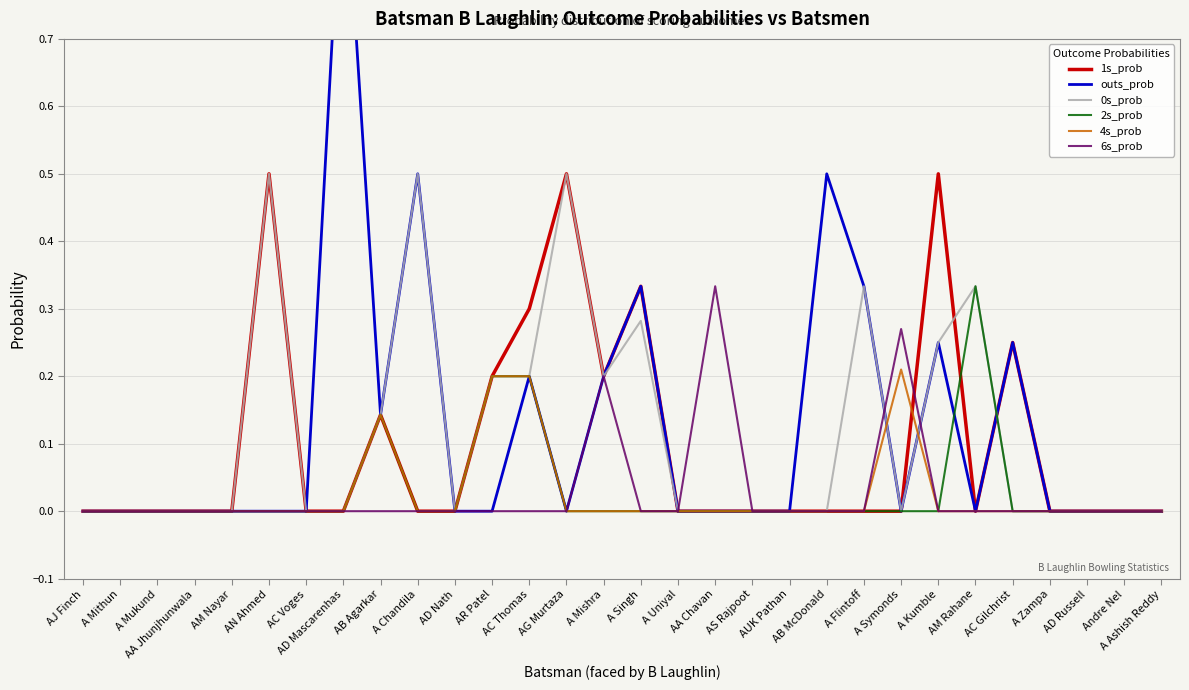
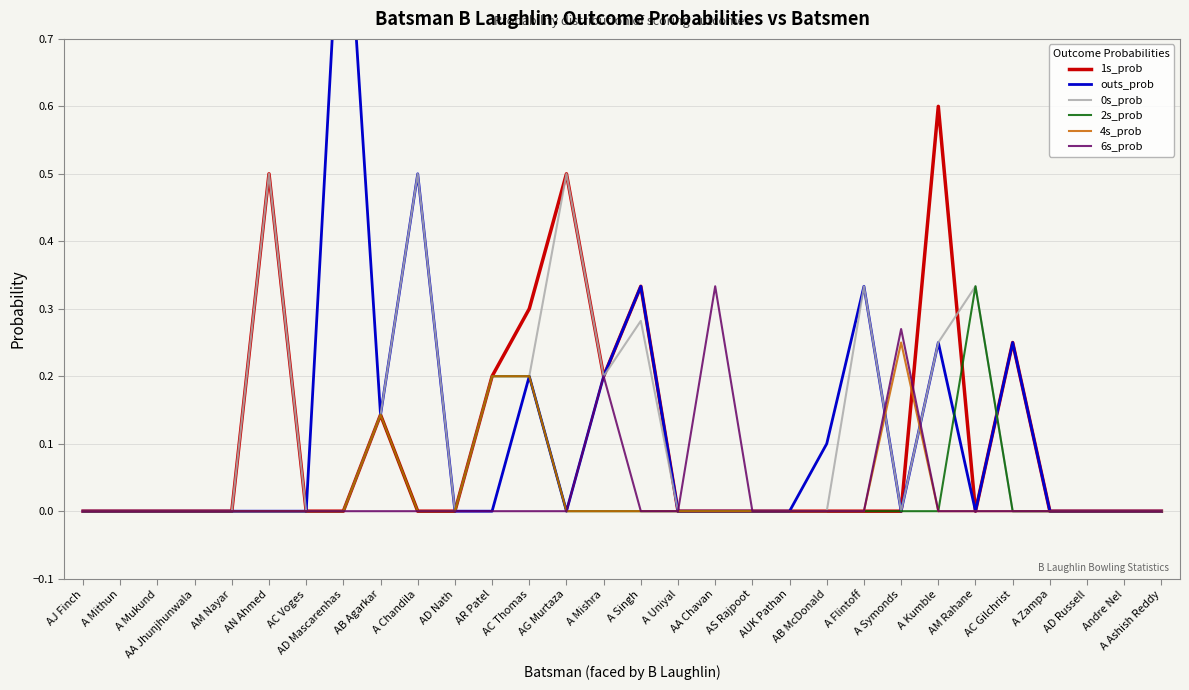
  {
    "1s_prob": {
      "AC Thomas": 0.3,
-     "A Kumble": 0.5
+     "A Kumble": 0.6
    },
    "outs_prob": {
-     "AB McDonald": 0.5
+     "AB McDonald": 0.1
    },
    "0s_prob": {
      "A Singh": 0.28
    },
    "4s_prob": {
-     "A Symonds": 0.21
+     "A Symonds": 0.25
    },
    "6s_prob": {
      "AB Agarkar": 0.00,
      "AC Thomas": 0.00,
      "AA Chavan": 0.33,
      "A Symonds": 0.27
    }
  }
